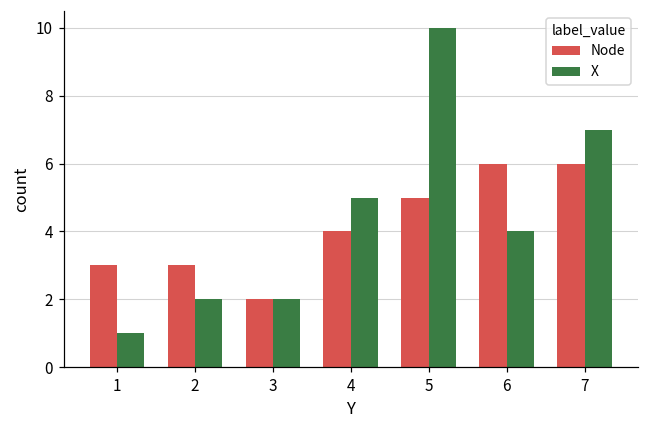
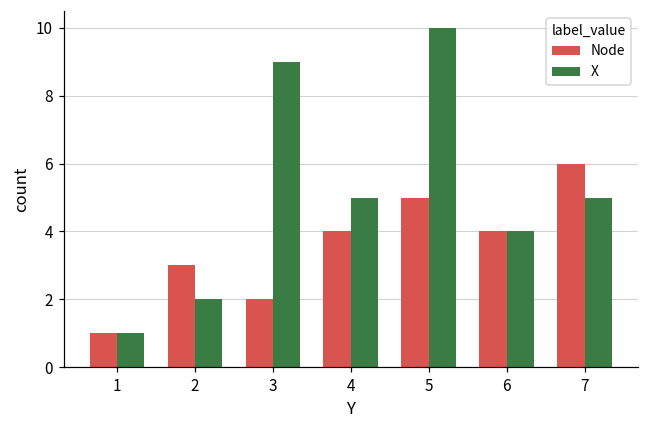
  {
    "Node": {
-     "1": 3,
+     "1": 1,
      "2": 3,
      "3": 2,
      "4": 4,
      "5": 5,
-     "6": 6,
+     "6": 4,
      "7": 6
    },
    "X": {
      "1": 1,
      "2": 2,
-     "3": 2,
+     "3": 9,
      "4": 5,
      "5": 10,
      "6": 4,
-     "7": 7
+     "7": 5
    }
  }
